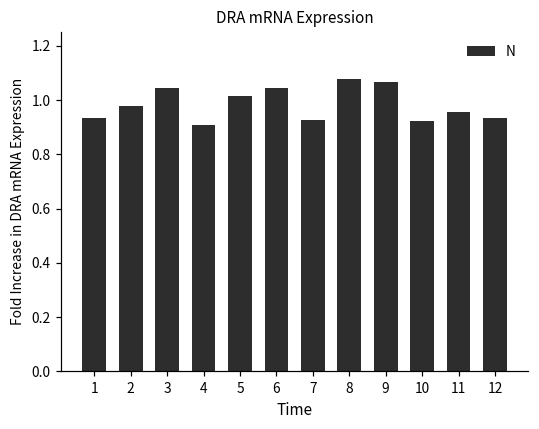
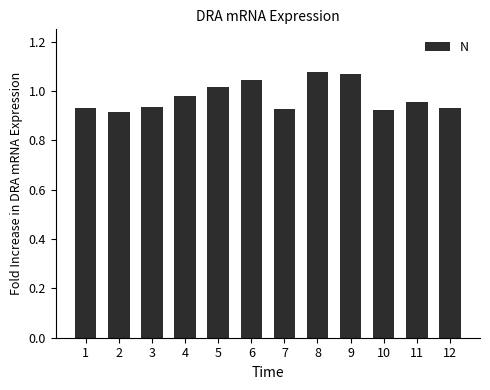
  {
    "1": 0.93,
-   "2": 0.98,
-   "3": 1.04,
-   "4": 0.91,
+   "2": 0.91,
+   "3": 0.94,
+   "4": 0.98,
    "5": 1.02,
    "6": 1.05,
    "7": 0.93,
    "8": 1.08,
    "9": 1.07,
    "10": 0.92,
    "11": 0.96,
    "12": 0.93
  }
